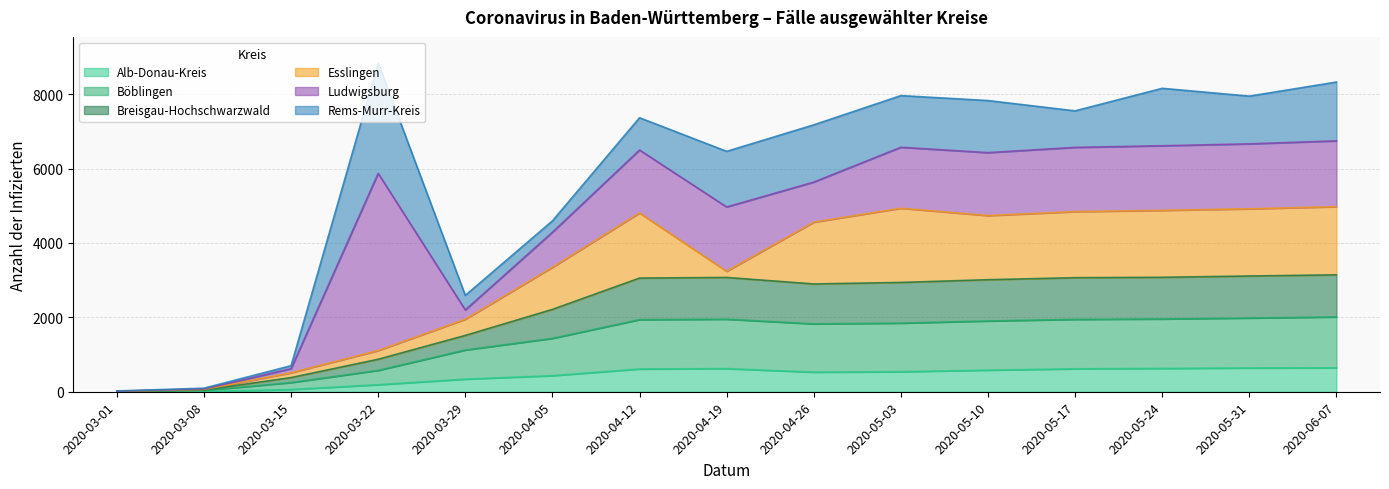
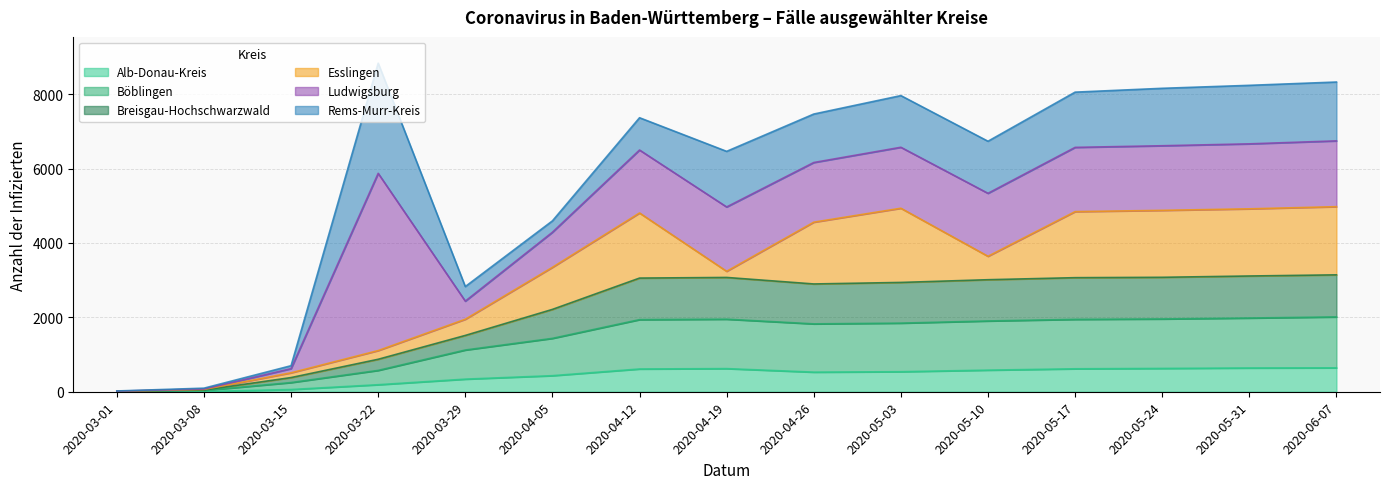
  {
    "Esslingen": {
      "2020-03-15": 100,
      "2020-03-22": 200,
      "2020-03-29": 400,
      "2020-04-05": 1100,
      "2020-04-12": 1800,
      "2020-04-19": 200,
      "2020-04-26": 1700,
      "2020-05-03": 2000,
-     "2020-05-10": 1700,
+     "2020-05-10": 600,
      "2020-05-17": 1800,
      "2020-05-24": 1800,
      "2020-05-31": 1800,
      "2020-06-07": 1800
    },
    "Ludwigsburg": {
      "2020-03-15": 100,
      "2020-03-22": 4800,
-     "2020-03-29": 300,
+     "2020-03-29": 500,
      "2020-04-05": 900,
      "2020-04-12": 1700,
      "2020-04-19": 1700,
-     "2020-04-26": 1100,
+     "2020-04-26": 1600,
      "2020-05-03": 1600,
      "2020-05-10": 1700,
      "2020-05-17": 1700,
      "2020-05-24": 1700,
      "2020-05-31": 1700,
      "2020-06-07": 1800
    },
    "Rems-Murr-Kreis": {
      "2020-03-15": 100,
      "2020-03-29": 400,
      "2020-04-05": 300,
      "2020-04-12": 900,
      "2020-04-19": 1500,
-     "2020-04-26": 1500,
+     "2020-04-26": 1300,
      "2020-05-03": 1400,
      "2020-05-10": 1400,
-     "2020-05-17": 1000,
+     "2020-05-17": 1500,
      "2020-05-24": 1500,
-     "2020-05-31": 1300,
+     "2020-05-31": 1600,
      "2020-06-07": 1600
    }
  }
